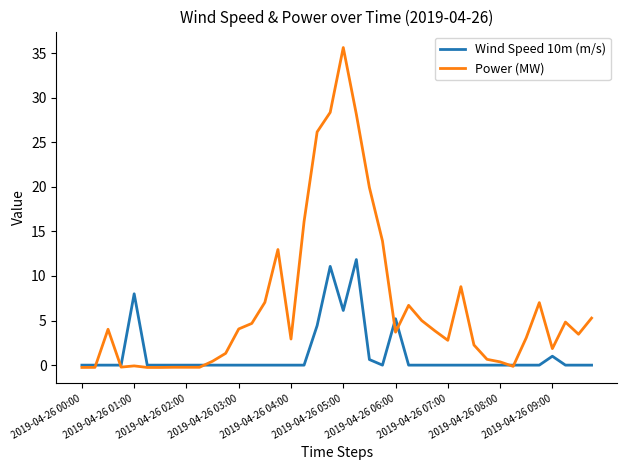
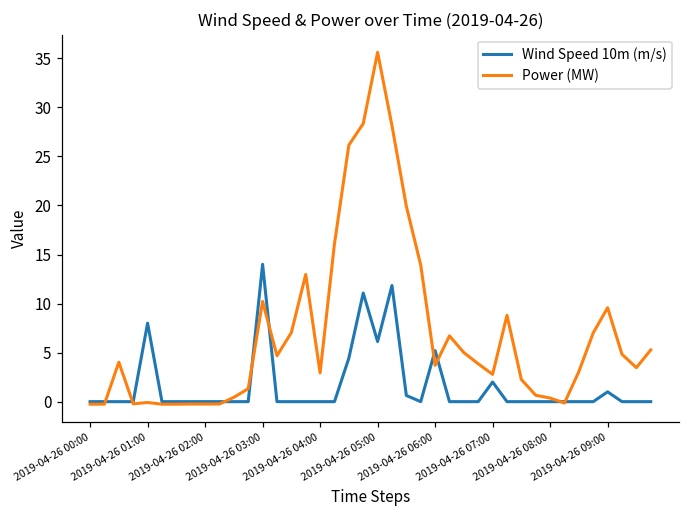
  {
    "Wind Speed 10m (m/s)": {
      "2019-04-26 01:00": 8,
-     "2019-04-26 03:00": 0,
+     "2019-04-26 03:00": 14,
      "2019-04-26 04:00": 0,
      "2019-04-26 05:00": 6,
      "2019-04-26 06:00": 5,
-     "2019-04-26 07:00": 0,
+     "2019-04-26 07:00": 2,
      "2019-04-26 08:00": 0,
      "2019-04-26 09:00": 1
    },
    "Power (MW)": {
      "2019-04-26 01:00": 0,
-     "2019-04-26 03:00": 4,
+     "2019-04-26 03:00": 10,
      "2019-04-26 04:00": 3,
      "2019-04-26 05:00": 36,
      "2019-04-26 06:00": 4,
      "2019-04-26 07:00": 3,
      "2019-04-26 08:00": 0,
-     "2019-04-26 09:00": 2
+     "2019-04-26 09:00": 10
    }
  }
